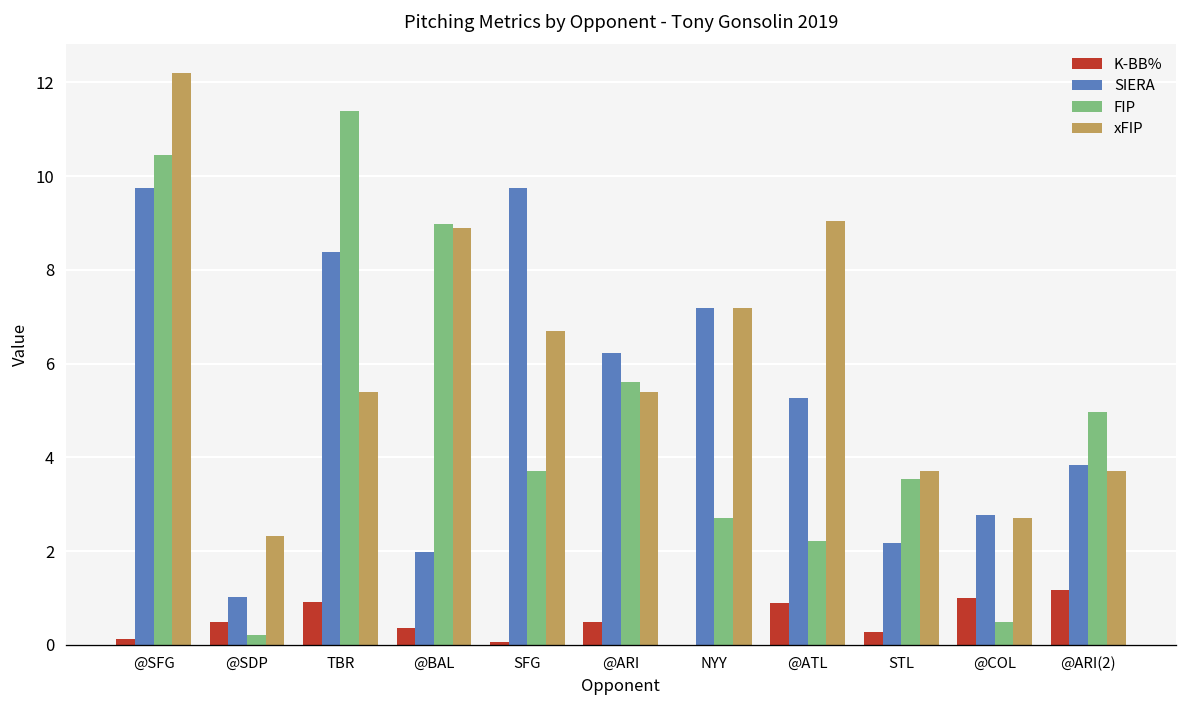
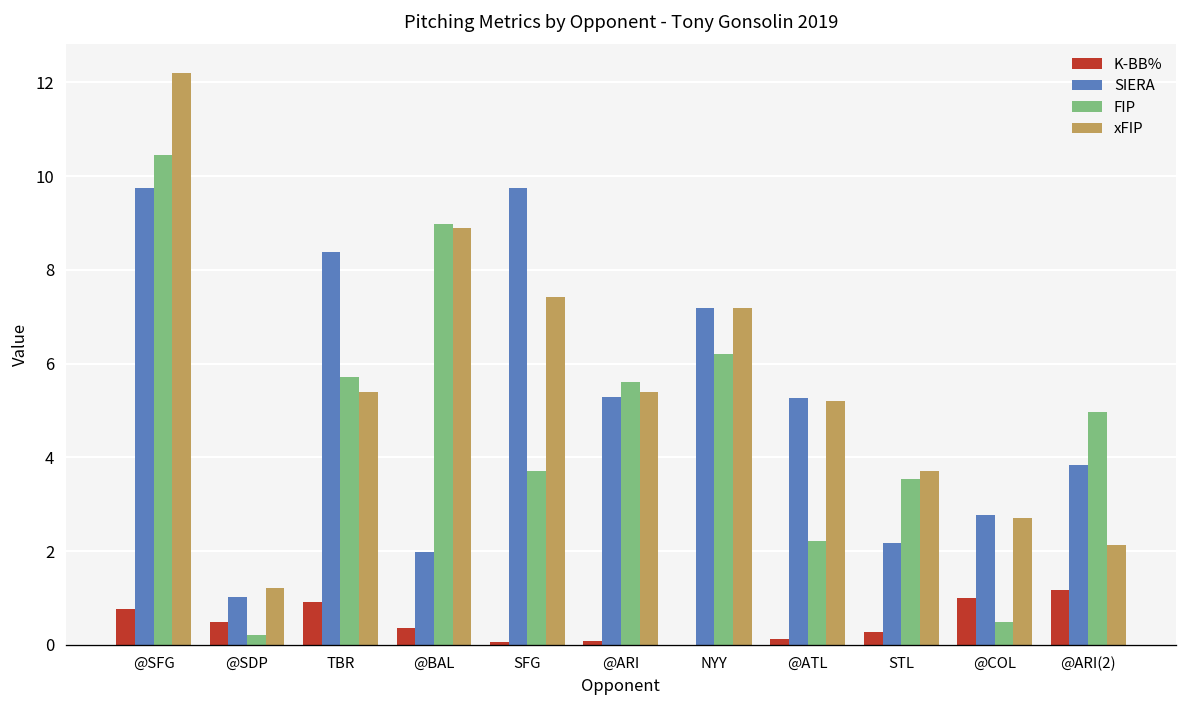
  {
    "K-BB%": {
-     "@SFG": 0.1,
+     "@SFG": 0.8,
      "@SDP": 0.5,
      "TBR": 0.9,
      "@BAL": 0.4,
-     "@ARI": 0.5,
+     "@ARI": 0.1,
      "NYY": 0.0,
-     "@ATL": 0.9,
+     "@ATL": 0.1,
      "STL": 0.3,
      "@COL": 1.0,
      "@ARI(2)": 1.2
    },
    "SIERA": {
      "@SFG": 9.7,
      "@SDP": 1.0,
      "TBR": 8.4,
      "@BAL": 2.0,
      "SFG": 9.8,
-     "@ARI": 6.2,
+     "@ARI": 5.3,
      "NYY": 7.2,
      "@ATL": 5.3,
      "STL": 2.2,
      "@COL": 2.8,
      "@ARI(2)": 3.8
    },
    "FIP": {
      "@SFG": 10.5,
      "@SDP": 0.2,
-     "TBR": 11.4,
+     "TBR": 5.7,
      "@BAL": 9.0,
      "SFG": 3.7,
      "@ARI": 5.6,
-     "NYY": 2.7,
+     "NYY": 6.2,
      "@ATL": 2.2,
      "STL": 3.5,
      "@COL": 0.5,
      "@ARI(2)": 5.0
    },
    "xFIP": {
      "@SFG": 12.2,
-     "@SDP": 2.3,
+     "@SDP": 1.2,
      "TBR": 5.4,
      "@BAL": 8.9,
-     "SFG": 6.7,
+     "SFG": 7.4,
      "@ARI": 5.4,
      "NYY": 7.2,
-     "@ATL": 9.1,
+     "@ATL": 5.2,
      "STL": 3.7,
      "@COL": 2.7,
-     "@ARI(2)": 3.7
+     "@ARI(2)": 2.1
    }
  }
